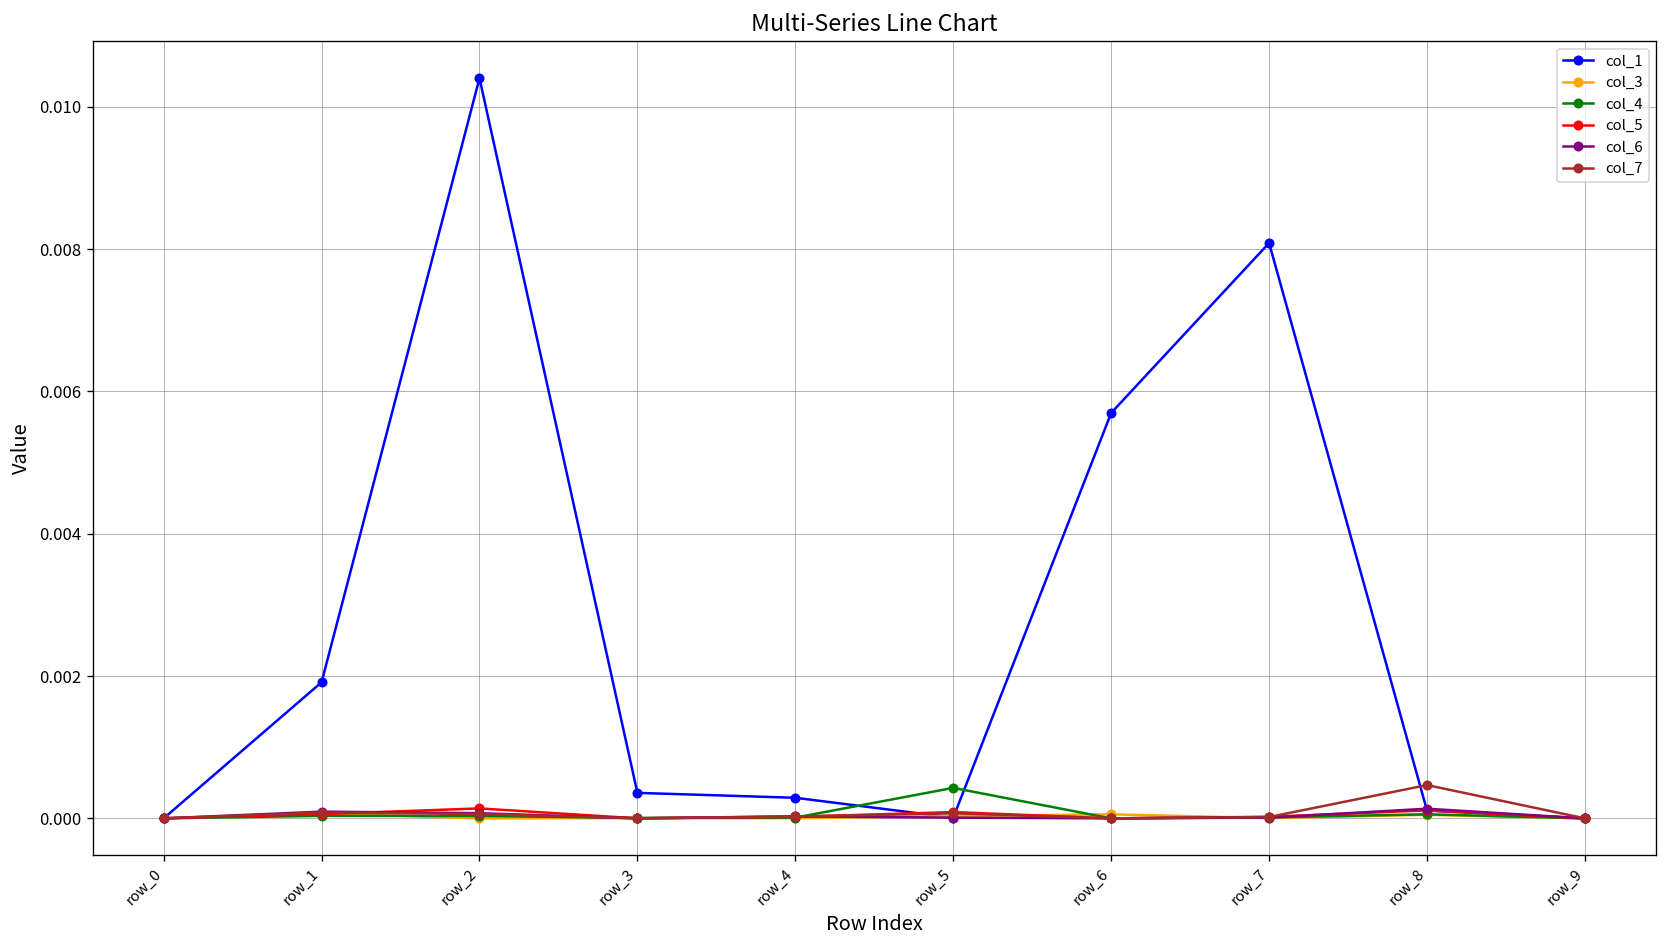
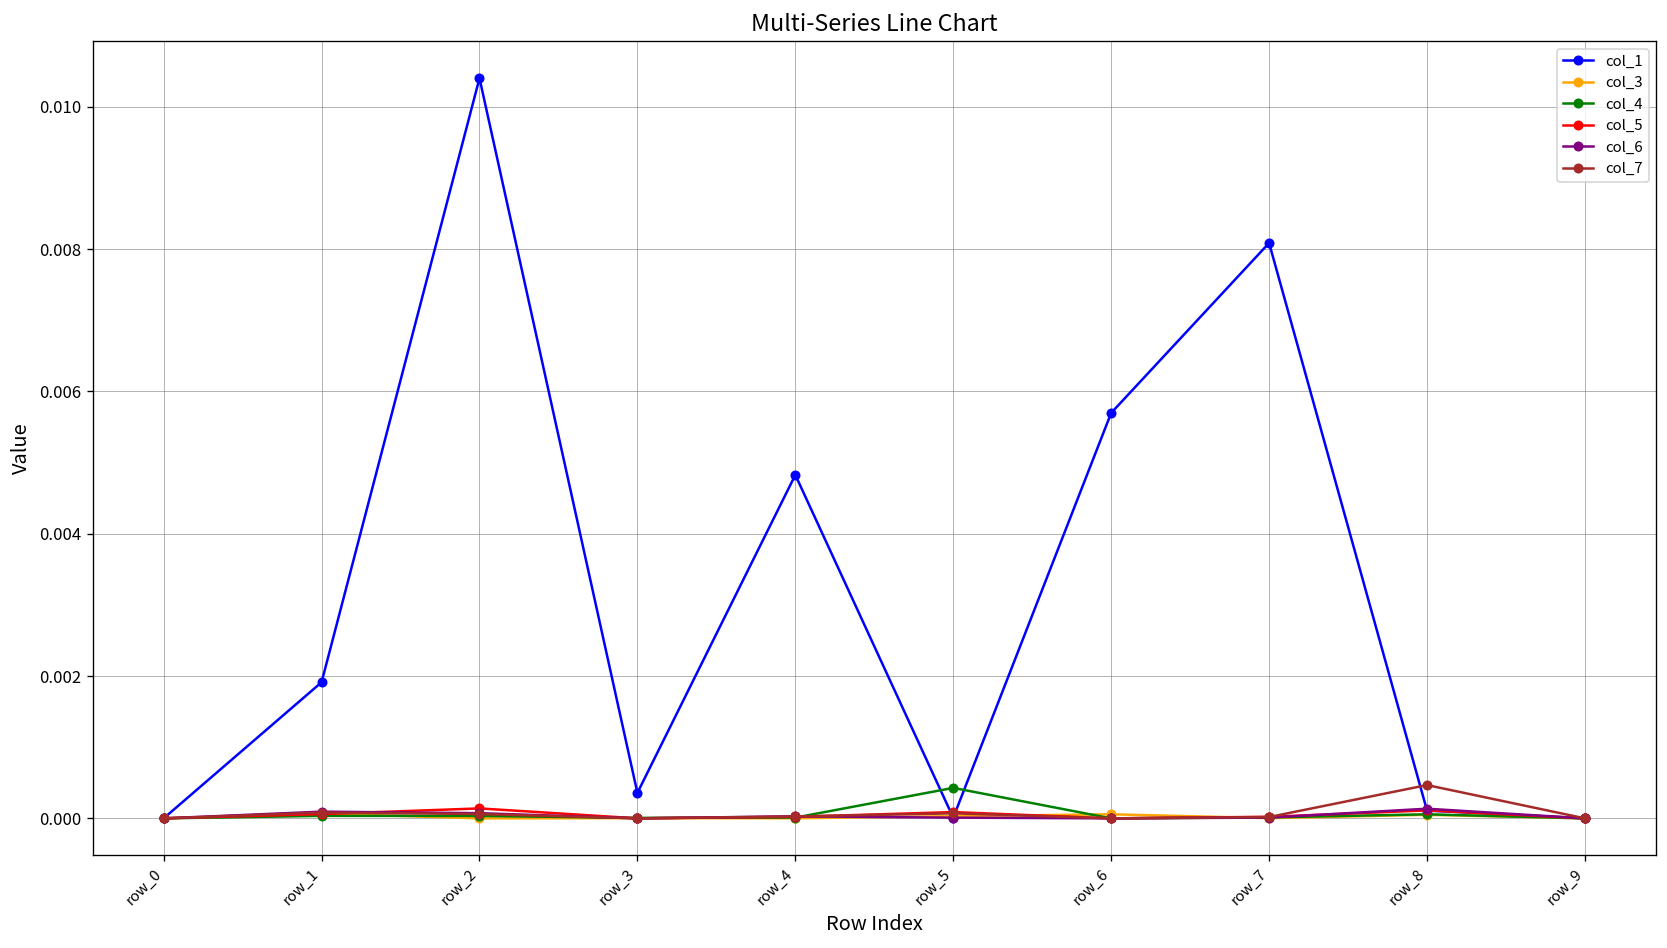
  {
    "col_1": {
      "row_1": 0.0019,
      "row_2": 0.0104,
      "row_3": 0.0004,
-     "row_4": 0.0003,
+     "row_4": 0.0048,
      "row_6": 0.0057,
      "row_7": 0.0081
    },
    "col_3": {
      "row_6": 0.0001
    },
    "col_4": {
      "row_5": 0.0004
    },
    "col_5": {
      "row_2": 0.0001
    },
    "col_7": {
      "row_8": 0.0005
    }
  }
